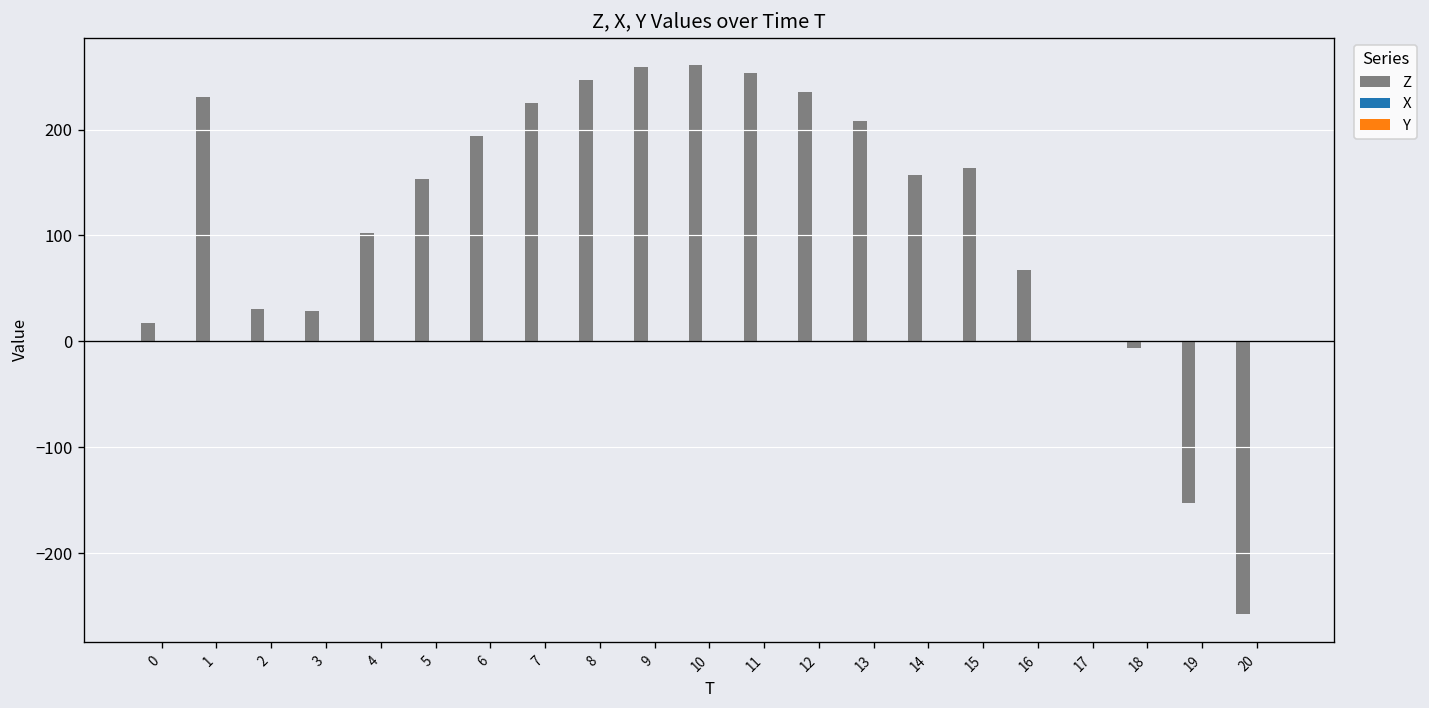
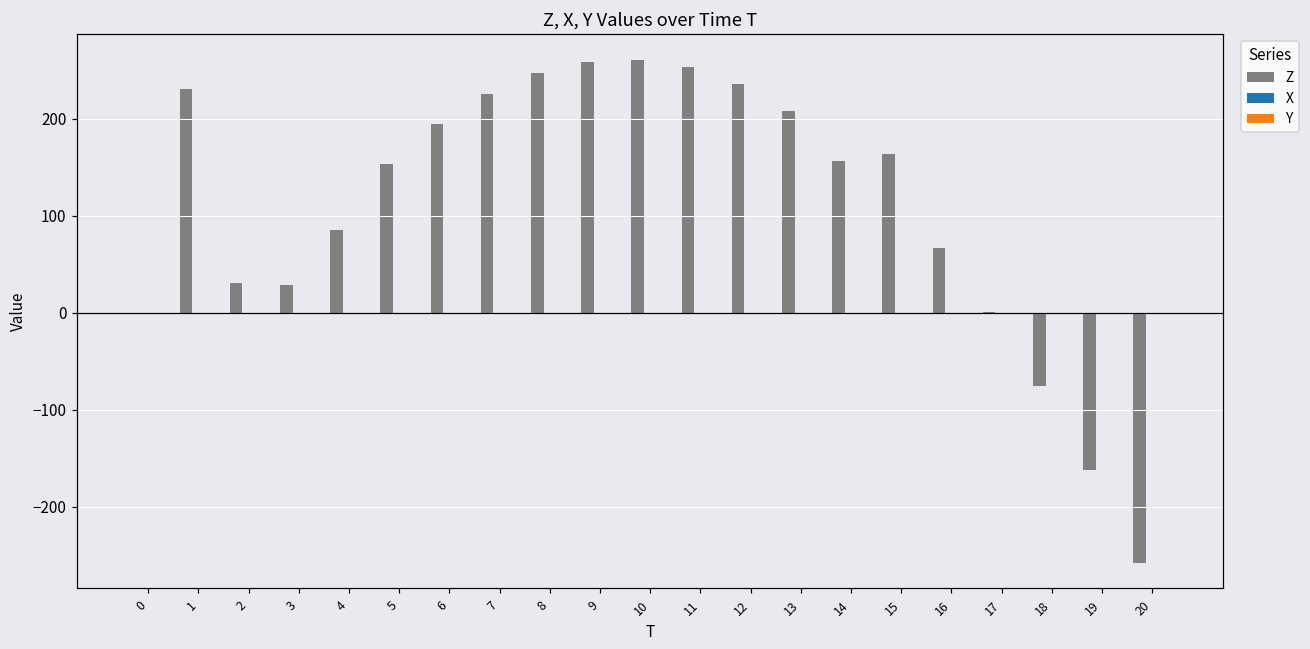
  {
    "Z": {
-     "0": 20,
+     "0": 0,
      "1": 230,
      "2": 30,
      "3": 30,
-     "4": 100,
+     "4": 90,
      "5": 150,
      "6": 190,
      "7": 230,
      "8": 250,
      "9": 260,
      "10": 260,
      "11": 250,
      "12": 240,
      "13": 210,
      "14": 160,
      "15": 160,
      "16": 70,
-     "18": -10,
-     "19": -150,
+     "18": -80,
+     "19": -160,
      "20": -260
    },
    "X": {
      "0": 0,
      "1": 0,
      "2": 0,
      "3": 0,
      "4": 0,
      "5": 0,
      "6": 0,
      "7": 0,
      "8": 0,
      "9": 0,
      "10": 0,
      "11": 0,
      "12": 0,
      "13": 0,
      "14": 0,
      "15": 0,
      "16": 0,
      "17": 0,
      "18": 0,
      "19": 0,
      "20": 0
    },
    "Y": {
      "0": 0,
      "1": 0,
      "2": 0,
      "3": 0,
      "4": 0,
      "5": 0,
      "6": 0,
      "7": 0,
      "8": 0,
      "9": 0,
      "10": 0,
      "11": 0,
      "12": 0,
      "13": 0,
      "14": 0,
      "15": 0,
      "16": 0,
      "17": 0,
      "18": 0,
      "19": 0,
      "20": 0
    }
  }
